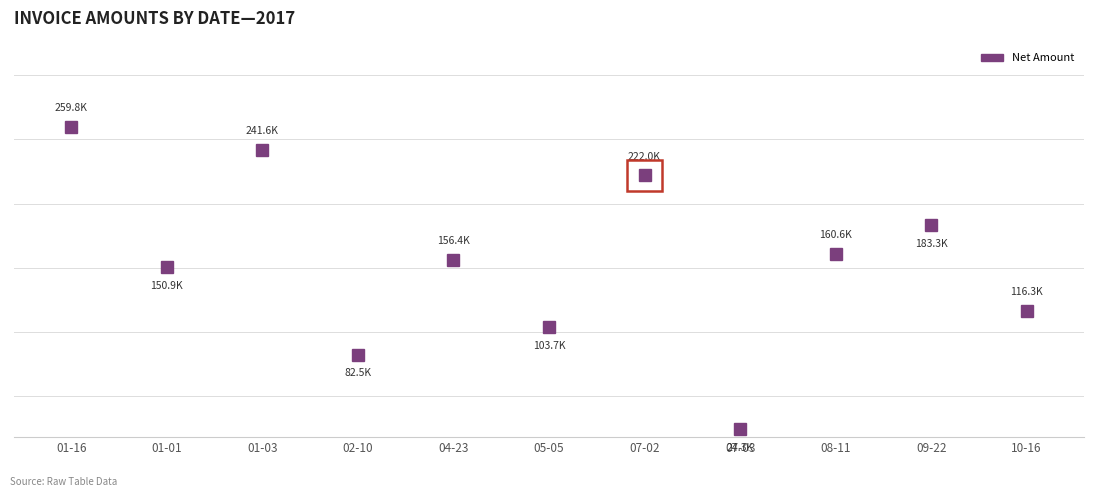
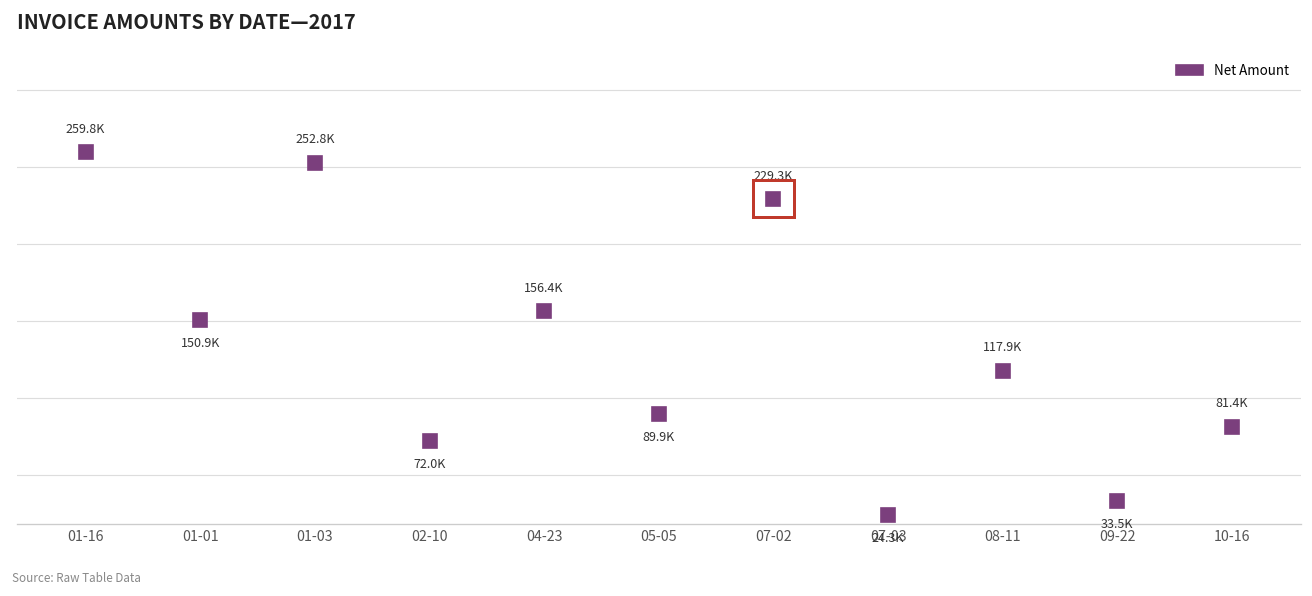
  {
    "01-16": "259.8K",
    "01-01": "150.9K",
-   "01-03": "241.6K",
-   "02-10": "82.5K",
+   "01-03": "252.8K",
+   "02-10": "72.0K",
    "04-23": "156.4K",
-   "05-05": "103.7K",
-   "07-02": "222.0K",
+   "05-05": "89.9K",
+   "07-02": "229.3K",
    "07-03": "24.3K",
-   "08-11": "160.6K",
-   "09-22": "183.3K",
-   "10-16": "116.3K"
+   "08-11": "117.9K",
+   "09-22": "33.5K",
+   "10-16": "81.4K"
  }
